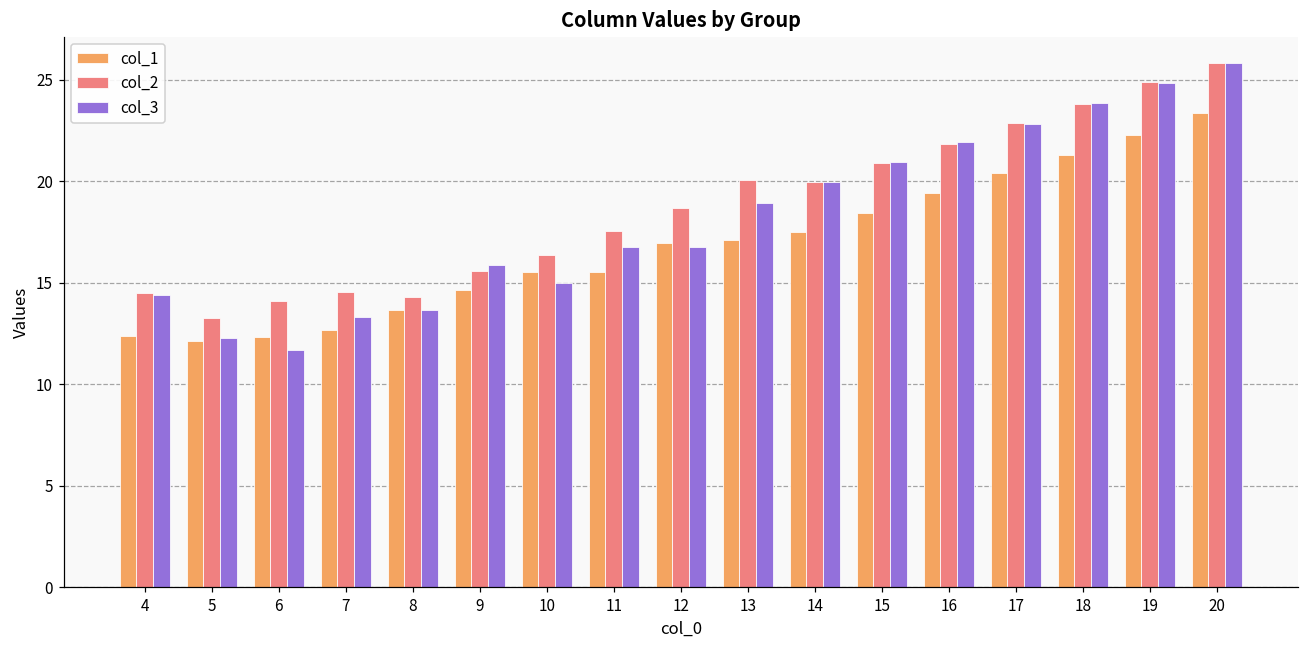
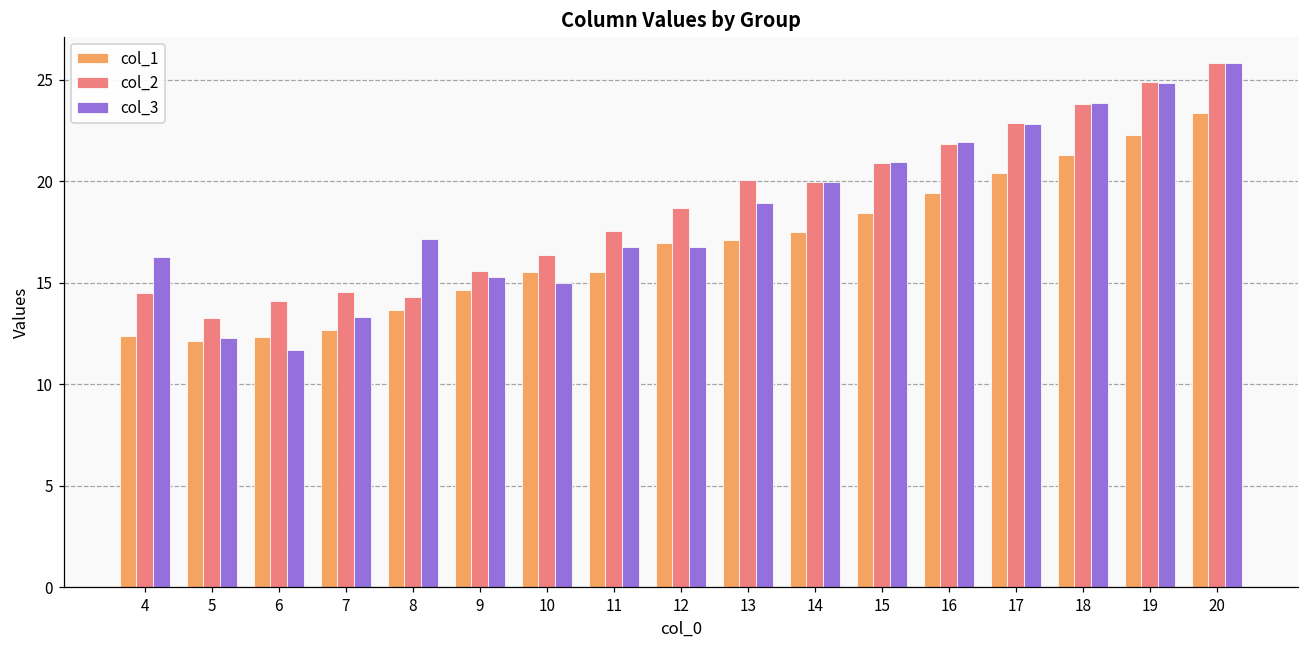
  {
    "col_3": {
-     "4": 14.4,
+     "4": 16.3,
      "5": 12.3,
      "6": 11.7,
      "7": 13.3,
-     "8": 13.7,
-     "9": 15.9,
+     "8": 17.1,
+     "9": 15.3,
      "10": 15.0,
      "11": 16.8,
      "12": 16.8,
      "13": 19.0,
      "14": 20.0,
      "15": 20.9,
      "16": 21.9,
      "17": 22.8,
      "18": 23.9,
      "19": 24.8,
      "20": 25.8
    }
  }
